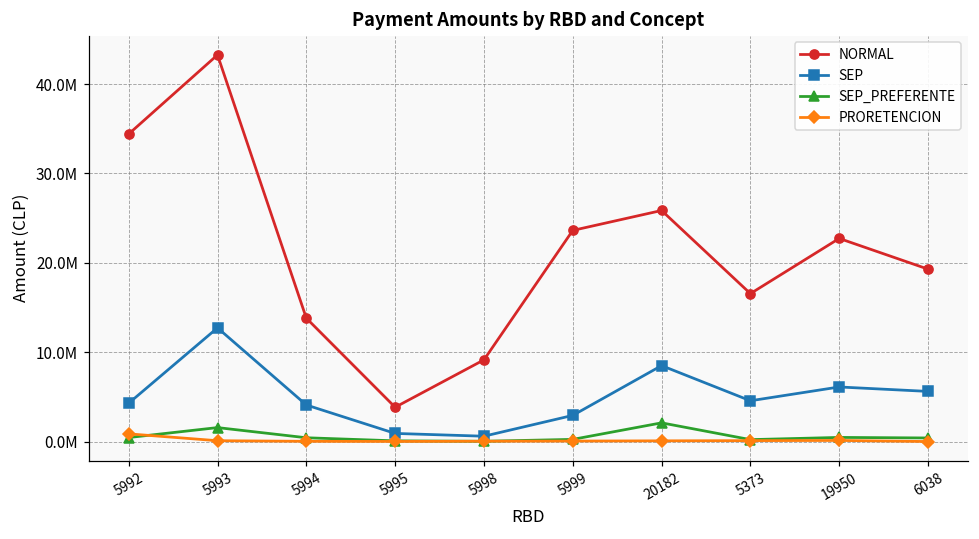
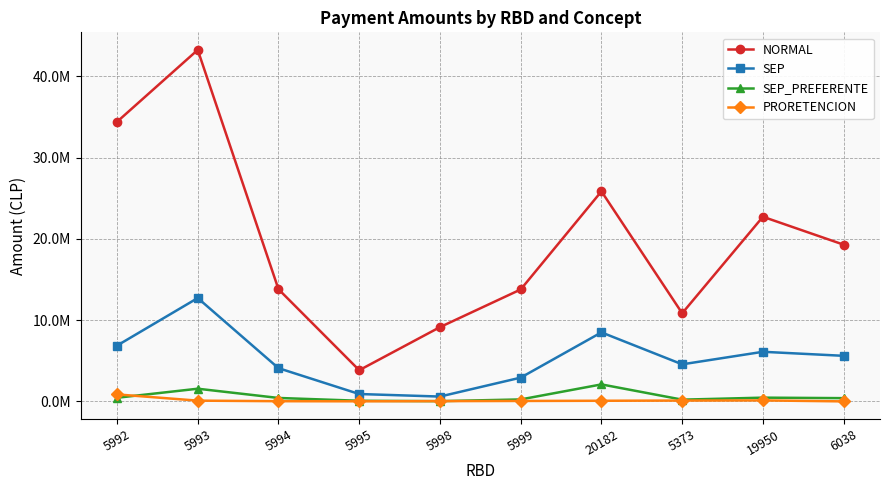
  {
    "NORMAL": {
      "5992": 34000000,
      "5993": 43000000,
      "5994": 14000000,
      "5995": 4000000,
      "5998": 9000000,
-     "5999": 24000000,
+     "5999": 14000000,
      "20182": 26000000,
-     "5373": 17000000,
+     "5373": 11000000,
      "19950": 23000000,
      "6038": 19000000
    },
    "SEP": {
-     "5992": 4000000,
+     "5992": 7000000,
      "5993": 13000000,
      "5994": 4000000,
      "5995": 1000000,
      "5998": 1000000,
      "5999": 3000000,
      "20182": 8000000,
      "5373": 5000000,
      "19950": 6000000,
      "6038": 6000000
    },
    "SEP_PREFERENTE": {
      "5992": 0,
      "5993": 2000000,
      "5994": 0,
      "20182": 2000000,
      "19950": 0,
      "6038": 0
    },
    "PRORETENCION": {
      "5992": 1000000,
      "5993": 0,
      "5994": 0,
      "20182": 0,
      "19950": 0,
      "6038": 0
    }
  }
